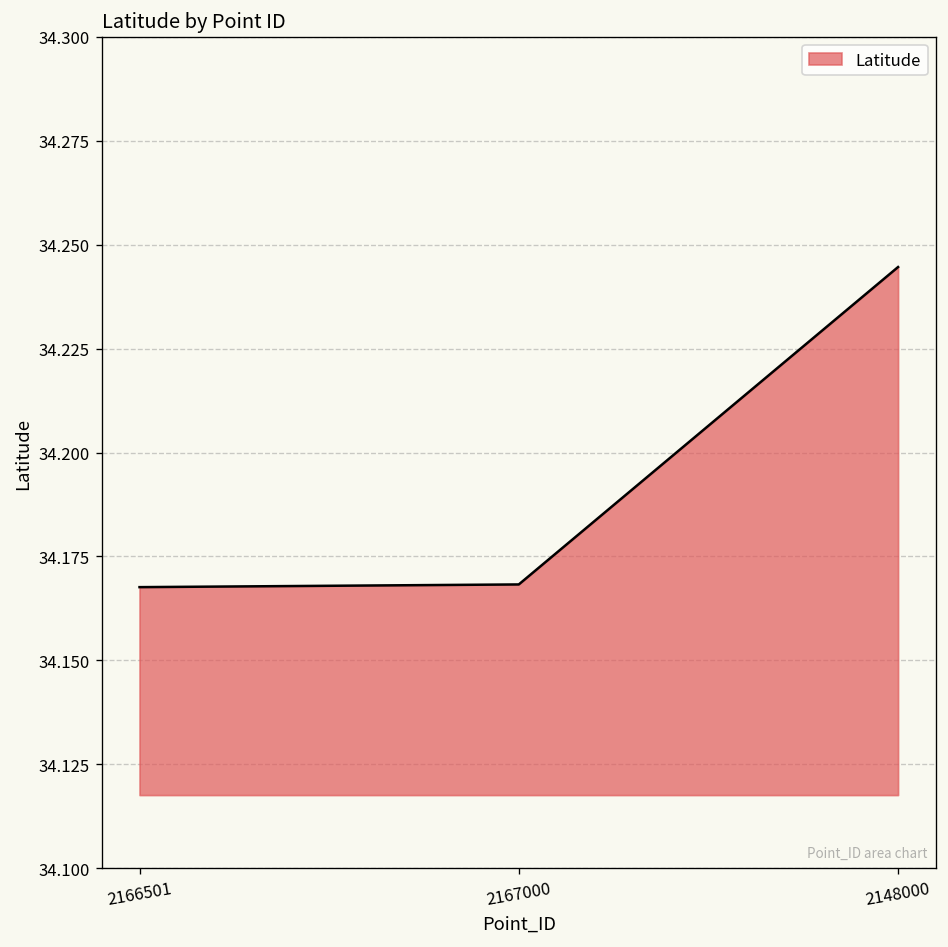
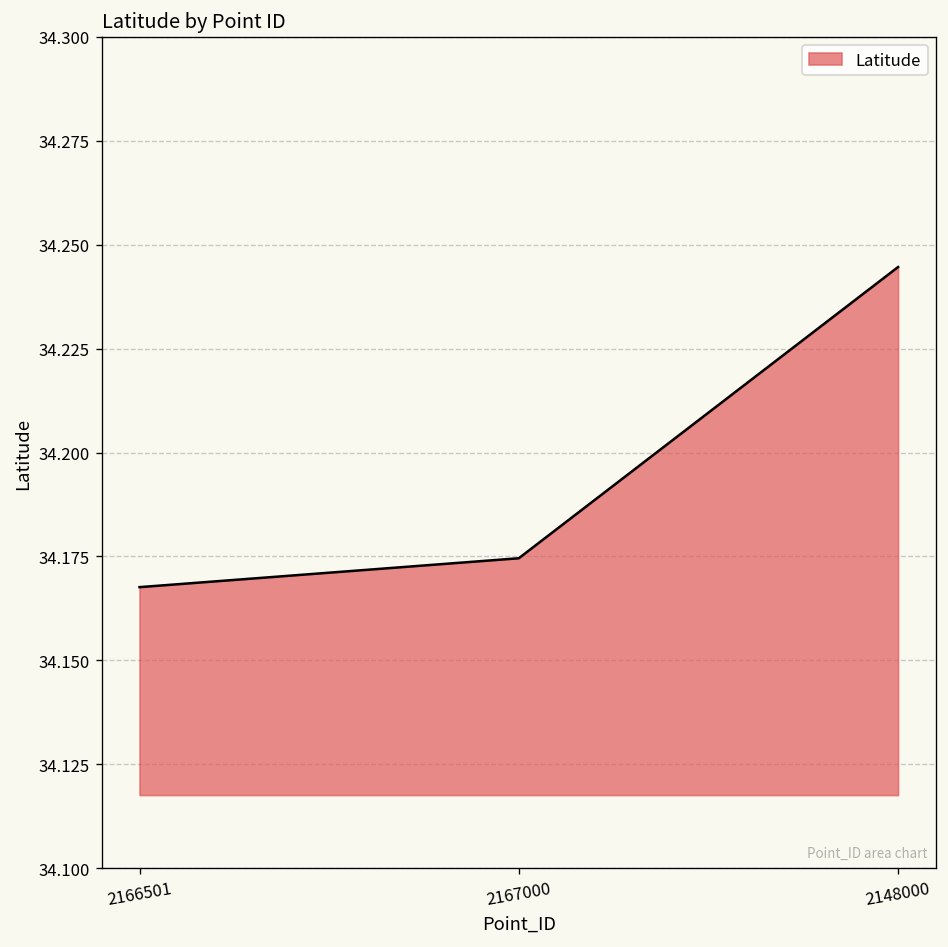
  {
    "2166501": 34.168,
-   "2167000": 34.168,
+   "2167000": 34.175,
    "2148000": 34.245
  }
